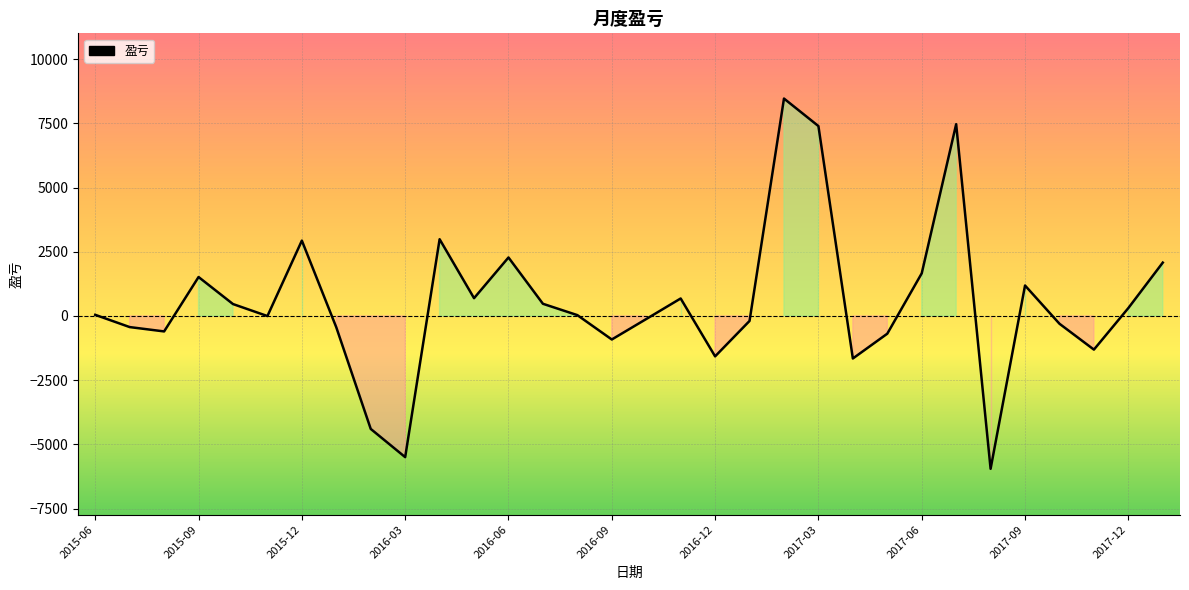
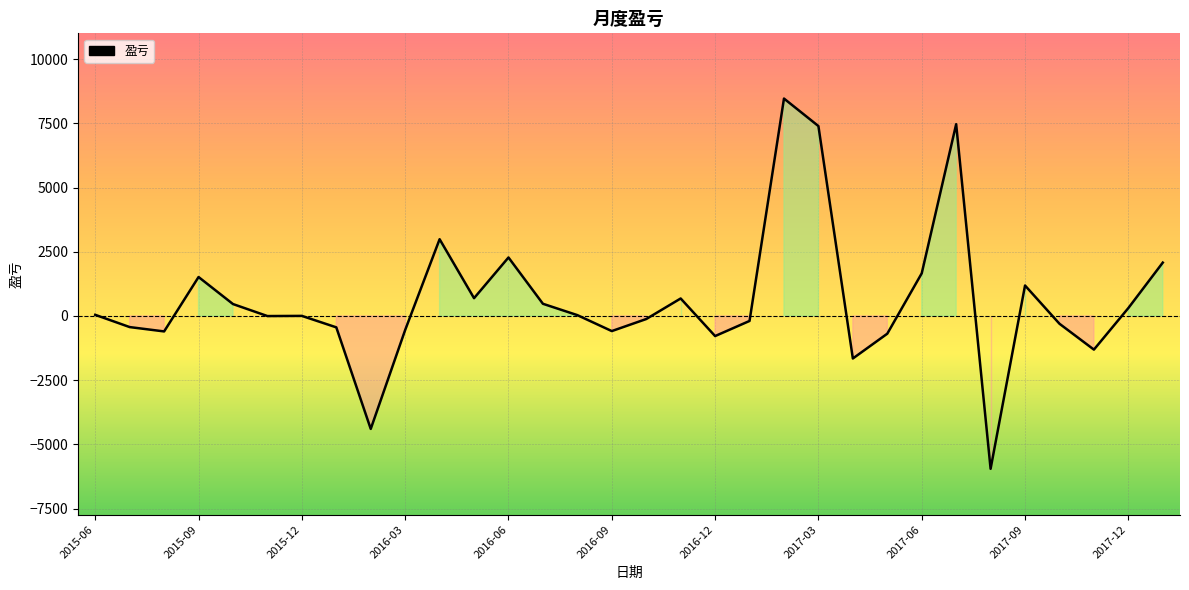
  {
    "2015-06": 0,
    "2015-09": 1500,
-   "2015-12": 2900,
-   "2016-03": -5500,
+   "2015-12": 0,
+   "2016-03": -500,
    "2016-06": 2300,
-   "2016-09": -900,
-   "2016-12": -1600,
+   "2016-09": -600,
+   "2016-12": -800,
    "2017-03": 7400,
    "2017-06": 1700,
    "2017-09": 1200,
    "2017-12": 300
  }
